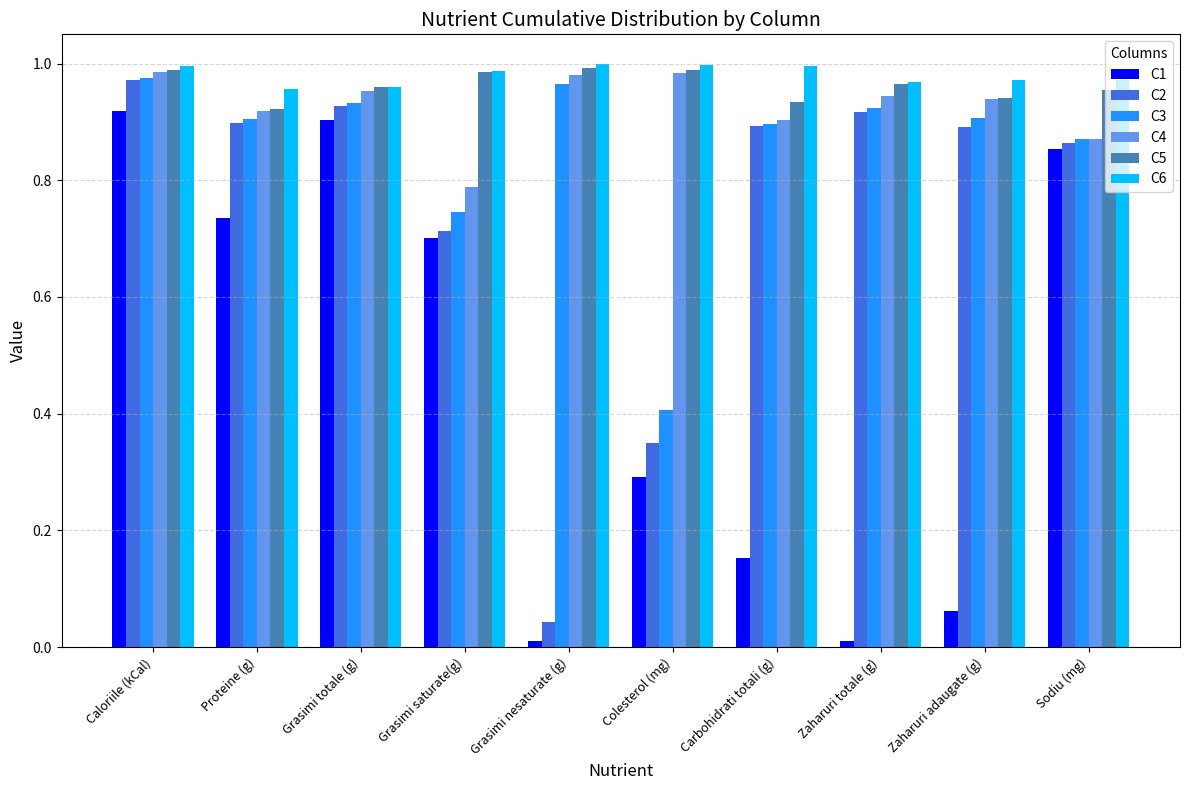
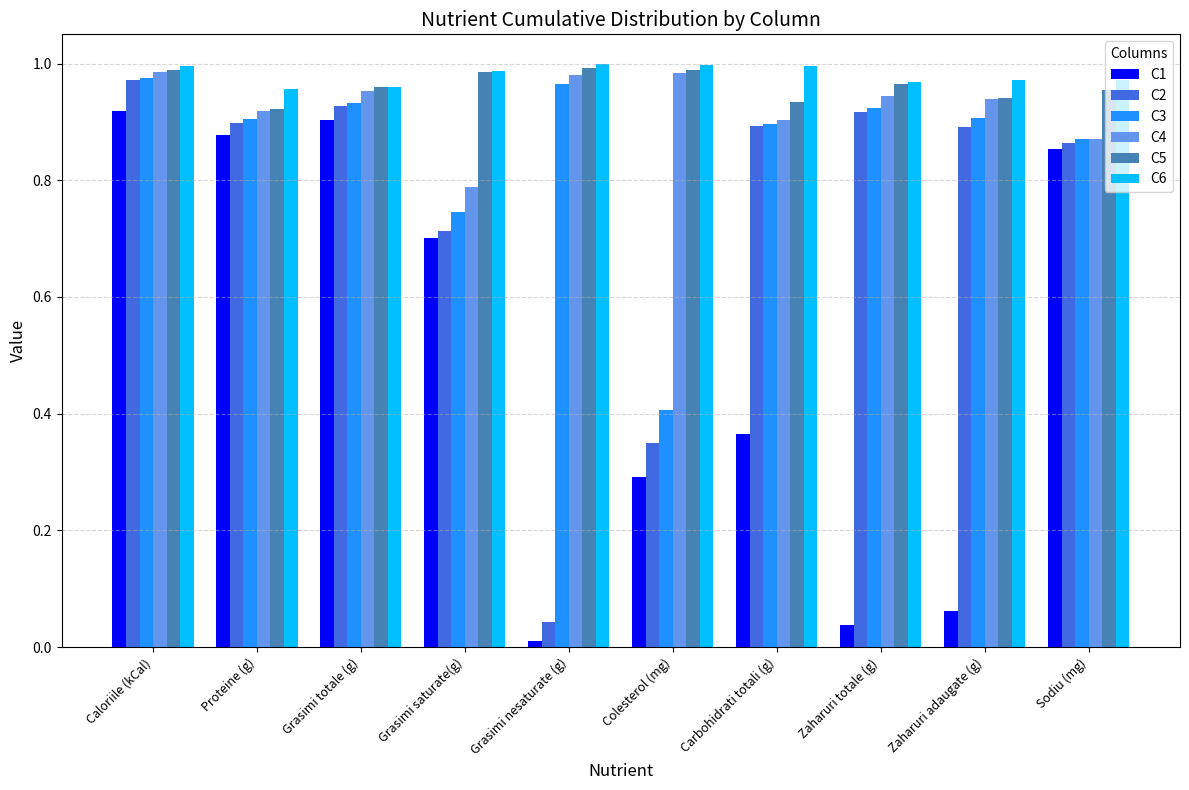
  {
    "C1": {
      "Caloriile (kCal)": 0.92,
-     "Proteine (g)": 0.73,
+     "Proteine (g)": 0.88,
      "Grasimi totale (g)": 0.90,
      "Grasimi saturate(g)": 0.70,
      "Grasimi nesaturate (g)": 0.01,
      "Colesterol (mg)": 0.29,
-     "Carbohidrati totali (g)": 0.15,
-     "Zaharuri totale (g)": 0.01,
+     "Carbohidrati totali (g)": 0.36,
+     "Zaharuri totale (g)": 0.04,
      "Zaharuri adaugate (g)": 0.06,
      "Sodiu (mg)": 0.85
    }
  }
